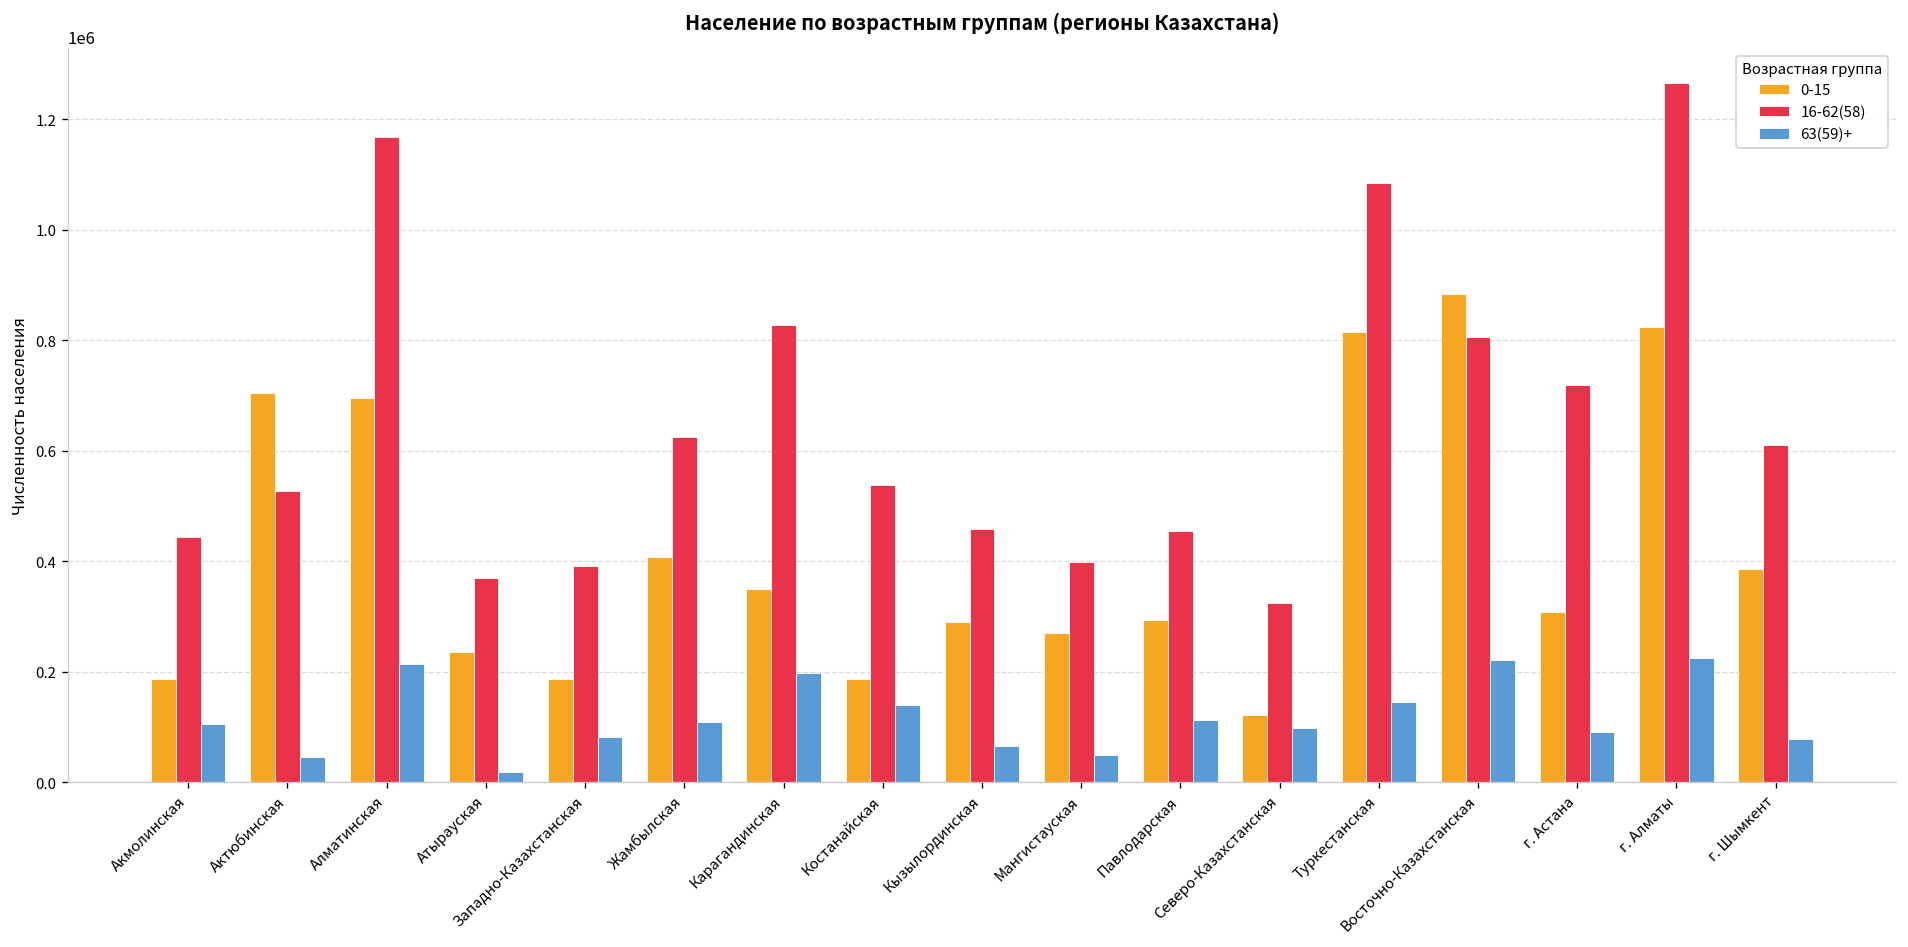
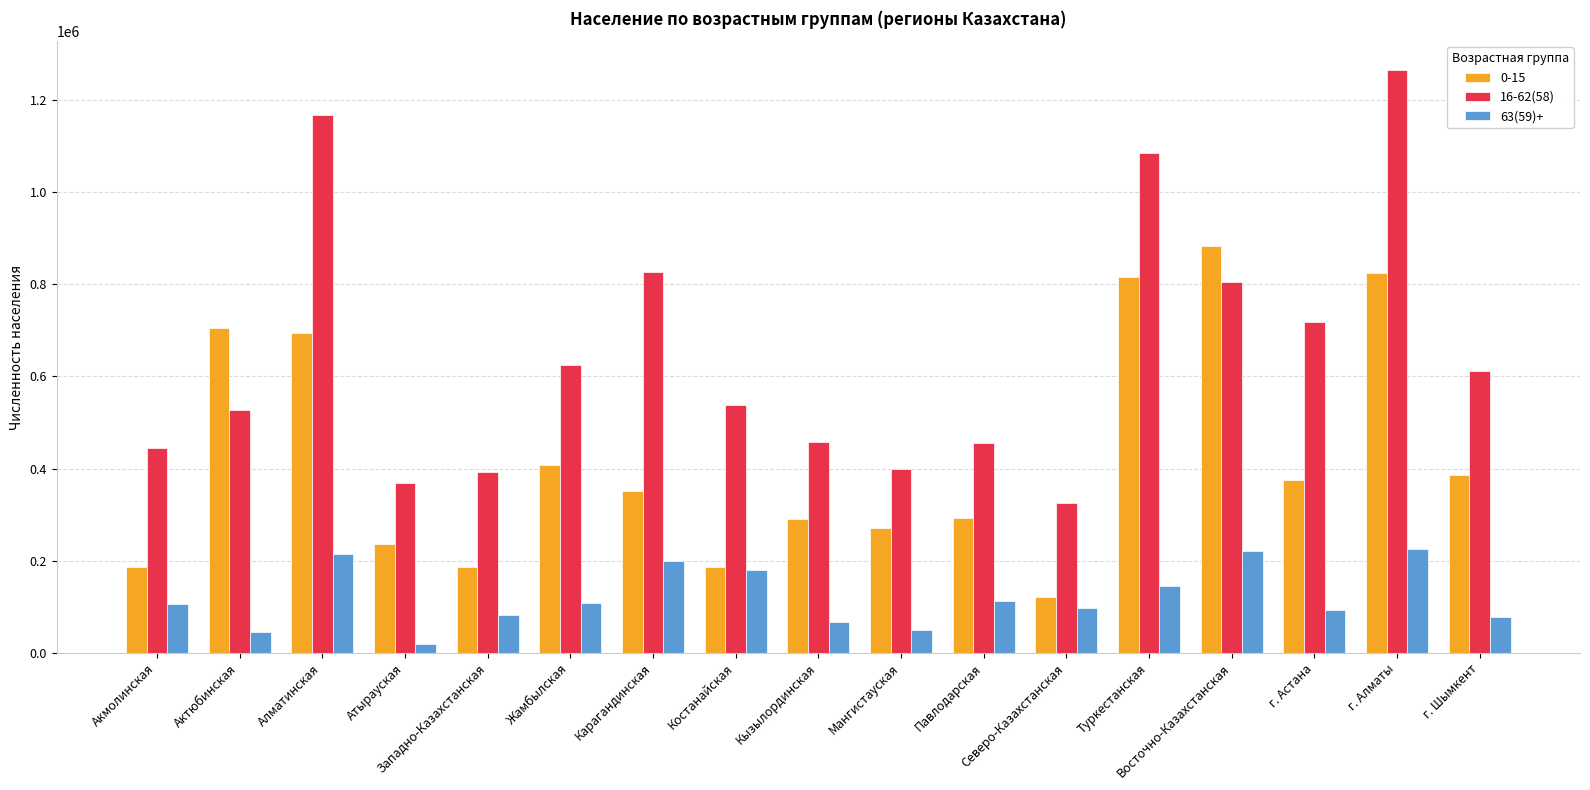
  {
    "0-15": {
      "Акмолинская": 190000,
      "Актюбинская": 700000,
      "Алматинская": 690000,
      "Атырауская": 240000,
      "Западно-Казахстанская": 190000,
      "Жамбылская": 410000,
      "Карагандинская": 350000,
      "Костанайская": 190000,
      "Кызылординская": 290000,
      "Мангистауская": 270000,
      "Павлодарская": 290000,
      "Северо-Казахстанская": 120000,
      "Туркестанская": 820000,
      "Восточно-Казахстанская": 880000,
-     "г. Астана": 310000,
+     "г. Астана": 370000,
      "г. Алматы": 820000,
      "г. Шымкент": 390000
    },
    "16-62(58)": {
      "Акмолинская": 440000,
      "Актюбинская": 530000,
      "Алматинская": 1170000,
      "Атырауская": 370000,
      "Западно-Казахстанская": 390000,
      "Жамбылская": 620000,
      "Карагандинская": 830000,
      "Костанайская": 540000,
      "Кызылординская": 460000,
      "Мангистауская": 400000,
      "Павлодарская": 450000,
      "Северо-Казахстанская": 320000,
      "Туркестанская": 1080000,
      "Восточно-Казахстанская": 810000,
      "г. Астана": 720000,
      "г. Алматы": 1260000,
      "г. Шымкент": 610000
    },
    "63(59)+": {
      "Акмолинская": 110000,
      "Актюбинская": 50000,
      "Алматинская": 210000,
      "Атырауская": 20000,
      "Западно-Казахстанская": 80000,
      "Жамбылская": 110000,
      "Карагандинская": 200000,
-     "Костанайская": 140000,
+     "Костанайская": 180000,
      "Кызылординская": 70000,
      "Мангистауская": 50000,
      "Павлодарская": 110000,
      "Северо-Казахстанская": 100000,
      "Туркестанская": 140000,
      "Восточно-Казахстанская": 220000,
      "г. Астана": 90000,
      "г. Алматы": 230000,
      "г. Шымкент": 80000
    }
  }
